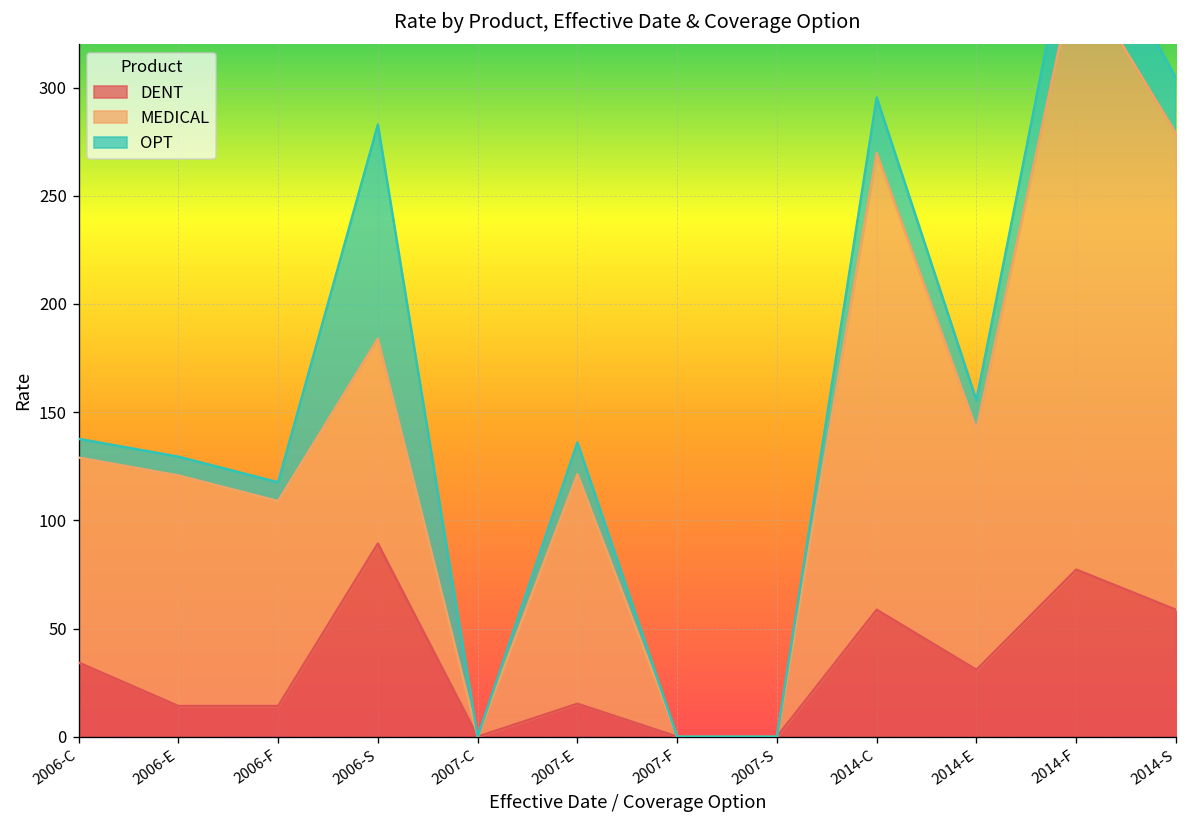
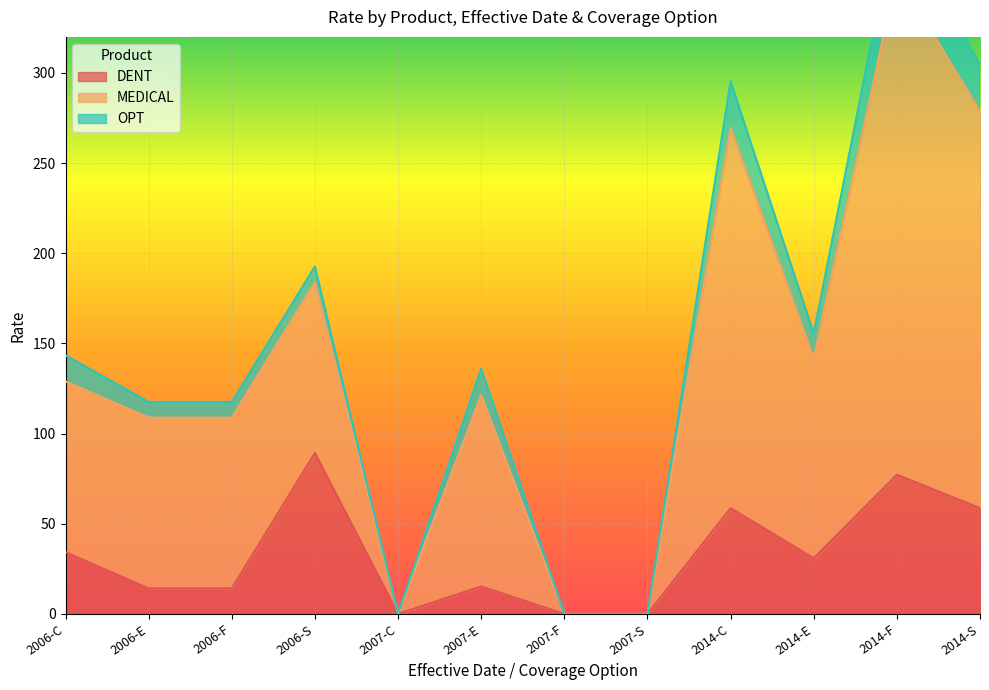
  {
    "DENT": {
      "2006-C": 34,
      "2006-E": 14,
      "2006-F": 14,
      "2006-S": 89,
      "2007-E": 15,
      "2014-C": 59,
      "2014-E": 31,
      "2014-F": 77,
      "2014-S": 59
    },
    "MEDICAL": {
      "2006-C": 95,
-     "2006-E": 107,
+     "2006-E": 95,
      "2006-F": 95,
      "2006-S": 95,
      "2007-E": 106,
      "2014-C": 211,
      "2014-E": 111,
      "2014-S": 220
    },
    "OPT": {
-     "2006-C": 9,
+     "2006-C": 14,
      "2006-E": 9,
      "2006-F": 9,
-     "2006-S": 99,
+     "2006-S": 9,
      "2007-E": 15,
      "2014-C": 26,
      "2014-E": 14,
      "2014-S": 26
    }
  }
